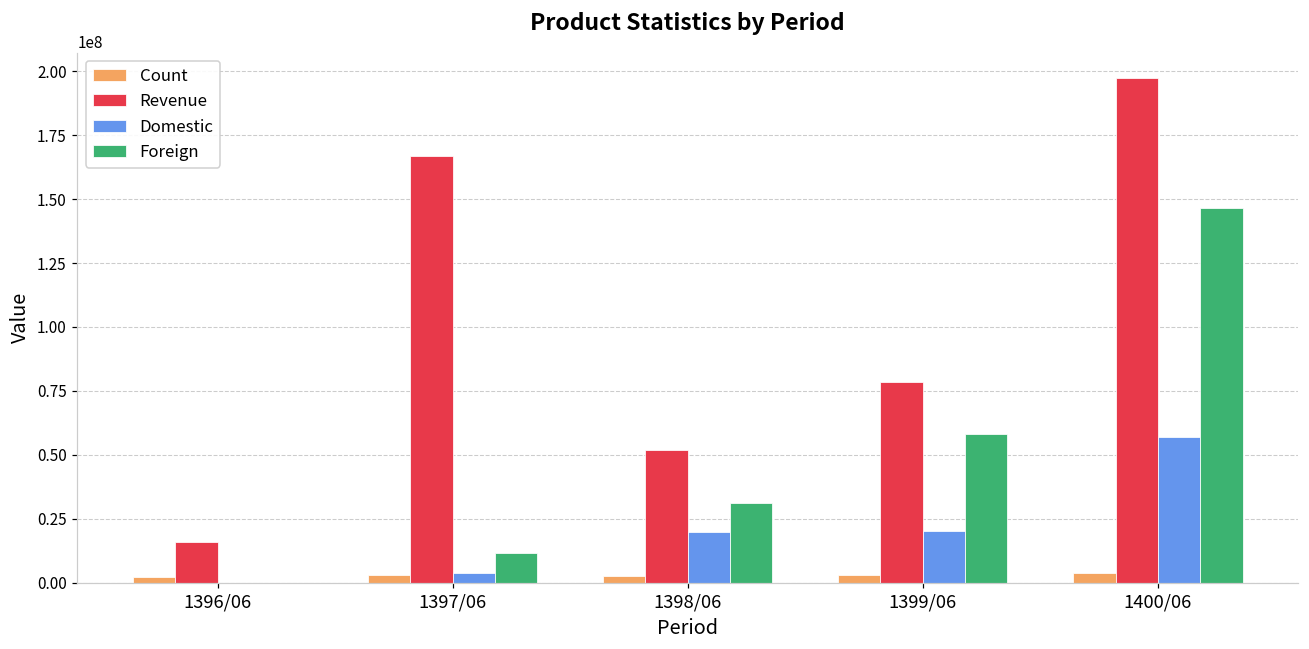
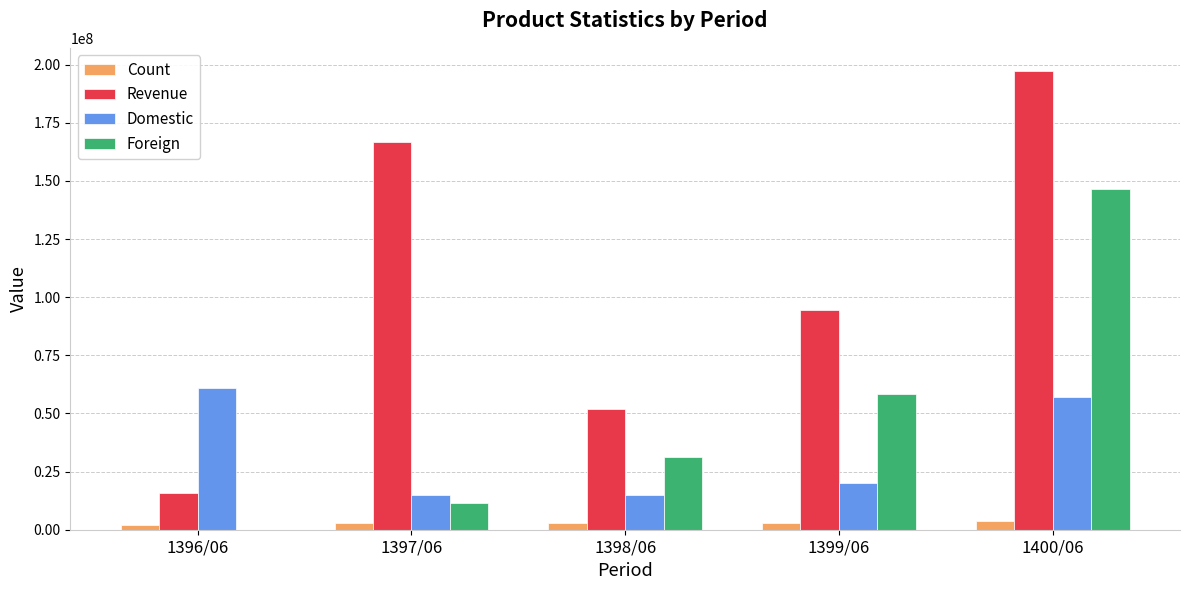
  {
    "Count": {
      "1396/06": 2000000,
      "1397/06": 3000000,
      "1398/06": 3000000,
      "1399/06": 3000000,
      "1400/06": 4000000
    },
    "Revenue": {
      "1396/06": 16000000,
      "1397/06": 167000000,
      "1398/06": 52000000,
-     "1399/06": 78000000,
+     "1399/06": 95000000,
      "1400/06": 197000000
    },
    "Domestic": {
-     "1396/06": 0,
-     "1397/06": 4000000,
-     "1398/06": 20000000,
+     "1396/06": 61000000,
+     "1397/06": 15000000,
+     "1398/06": 15000000,
      "1399/06": 20000000,
      "1400/06": 57000000
    },
    "Foreign": {
      "1396/06": 0,
      "1397/06": 12000000,
      "1398/06": 31000000,
      "1399/06": 58000000,
      "1400/06": 147000000
    }
  }
